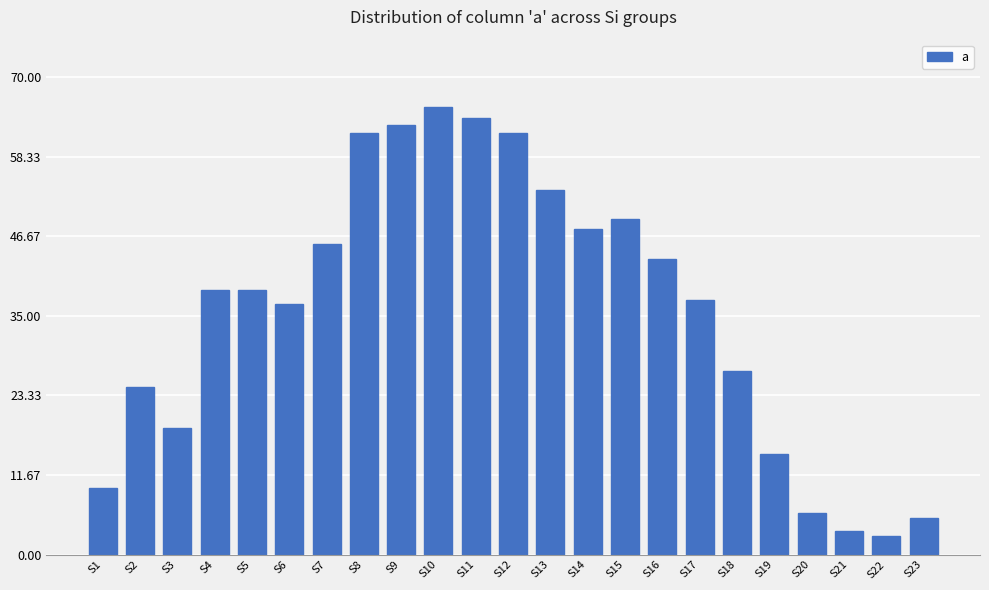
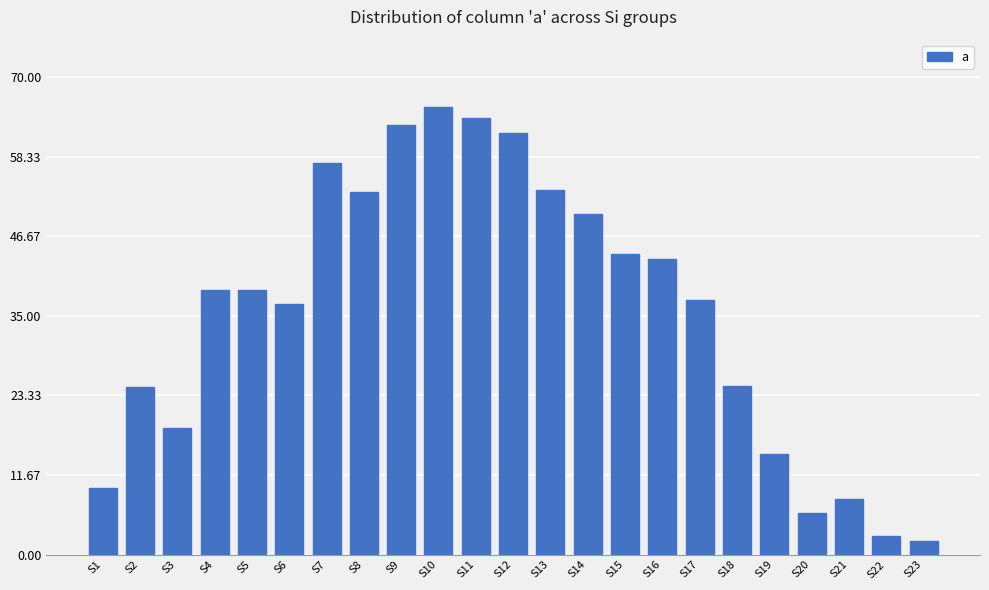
  {
    "S1": 10,
    "S2": 25,
    "S3": 19,
    "S4": 39,
    "S5": 39,
    "S6": 37,
-   "S7": 46,
-   "S8": 62,
+   "S7": 57,
+   "S8": 53,
    "S9": 63,
    "S10": 66,
    "S11": 64,
    "S12": 62,
    "S13": 53,
-   "S14": 48,
-   "S15": 49,
+   "S14": 50,
+   "S15": 44,
    "S16": 43,
    "S17": 37,
-   "S18": 27,
+   "S18": 25,
    "S19": 15,
    "S20": 6,
-   "S21": 3,
+   "S21": 8,
    "S22": 3,
-   "S23": 5
+   "S23": 2
  }
